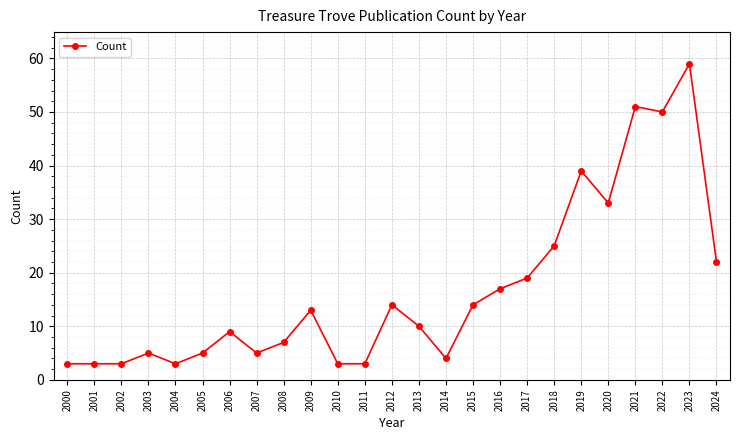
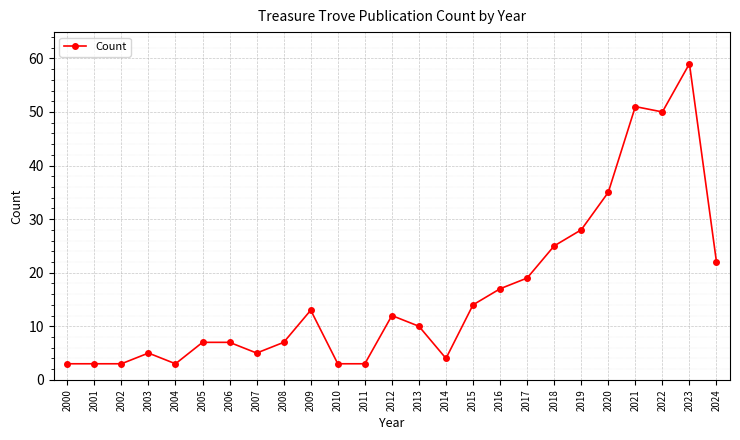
  {
    "2000": 3,
    "2001": 3,
    "2002": 3,
    "2003": 5,
    "2004": 3,
-   "2005": 5,
-   "2006": 9,
+   "2005": 7,
+   "2006": 7,
    "2007": 5,
    "2008": 7,
    "2009": 13,
    "2010": 3,
    "2011": 3,
-   "2012": 14,
+   "2012": 12,
    "2013": 10,
    "2014": 4,
    "2015": 14,
    "2016": 17,
    "2017": 19,
    "2018": 25,
-   "2019": 39,
-   "2020": 33,
+   "2019": 28,
+   "2020": 35,
    "2021": 51,
    "2022": 50,
    "2023": 59,
    "2024": 22
  }
